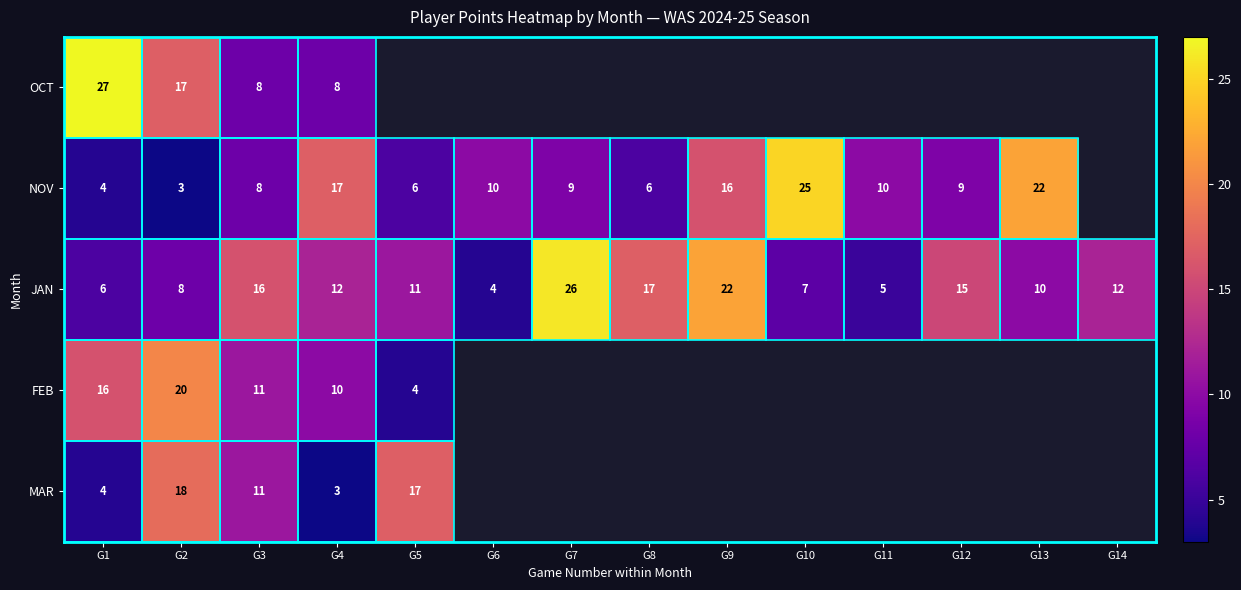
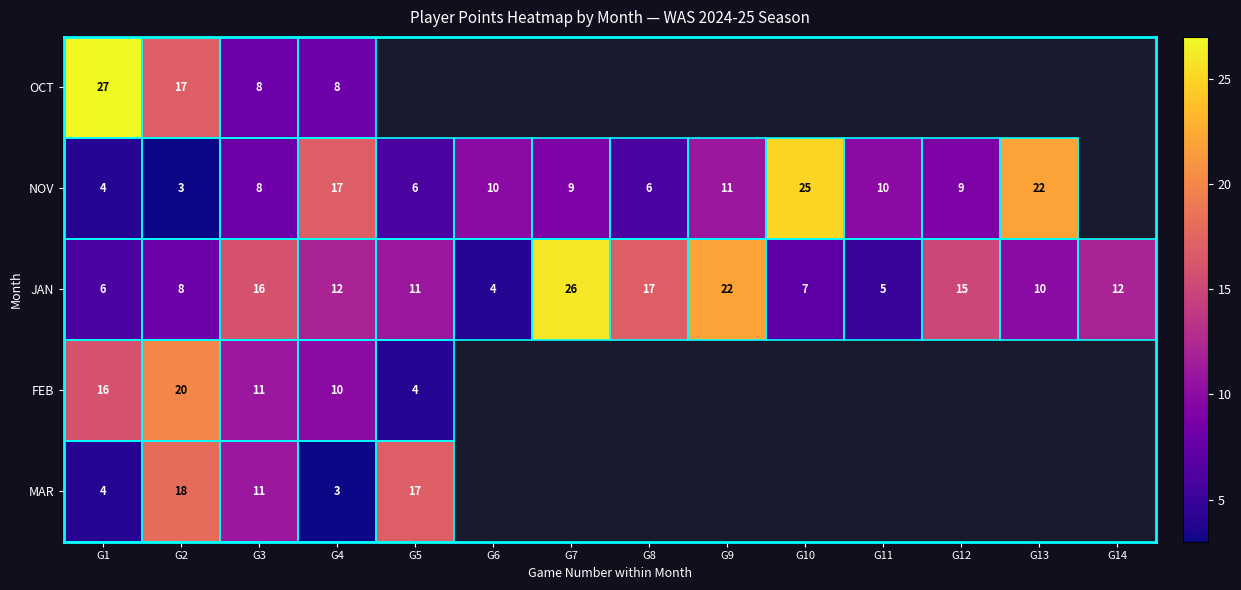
  {
    "OCT": {
      "G1": 27,
      "G2": 17,
      "G3": 8,
      "G4": 8
    },
    "NOV": {
      "G1": 4,
      "G2": 3,
      "G3": 8,
      "G4": 17,
      "G5": 6,
      "G6": 10,
      "G7": 9,
      "G8": 6,
-     "G9": 16,
+     "G9": 11,
      "G10": 25,
      "G11": 10,
      "G12": 9,
      "G13": 22
    },
    "JAN": {
      "G1": 6,
      "G2": 8,
      "G3": 16,
      "G4": 12,
      "G5": 11,
      "G6": 4,
      "G7": 26,
      "G8": 17,
      "G9": 22,
      "G10": 7,
      "G11": 5,
      "G12": 15,
      "G13": 10,
      "G14": 12
    },
    "FEB": {
      "G1": 16,
      "G2": 20,
      "G3": 11,
      "G4": 10,
      "G5": 4
    },
    "MAR": {
      "G1": 4,
      "G2": 18,
      "G3": 11,
      "G4": 3,
      "G5": 17
    }
  }
